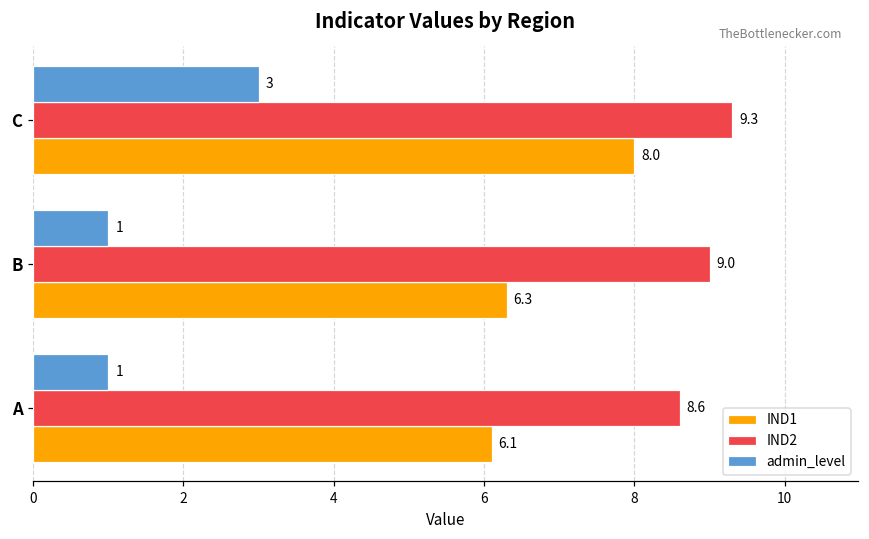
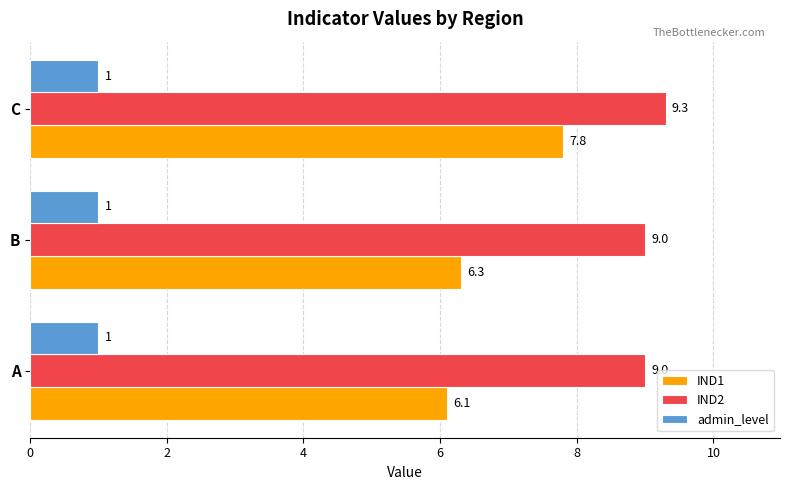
  {
    "IND1": {
-     "C": 8.0,
+     "C": 7.8,
      "B": 6.3,
      "A": 6.1
    },
    "IND2": {
-     "A": 8.6
+     "A": 9.0
    },
    "admin_level": {
-     "C": 3,
+     "C": 1,
      "B": 1,
      "A": 1
    }
  }
